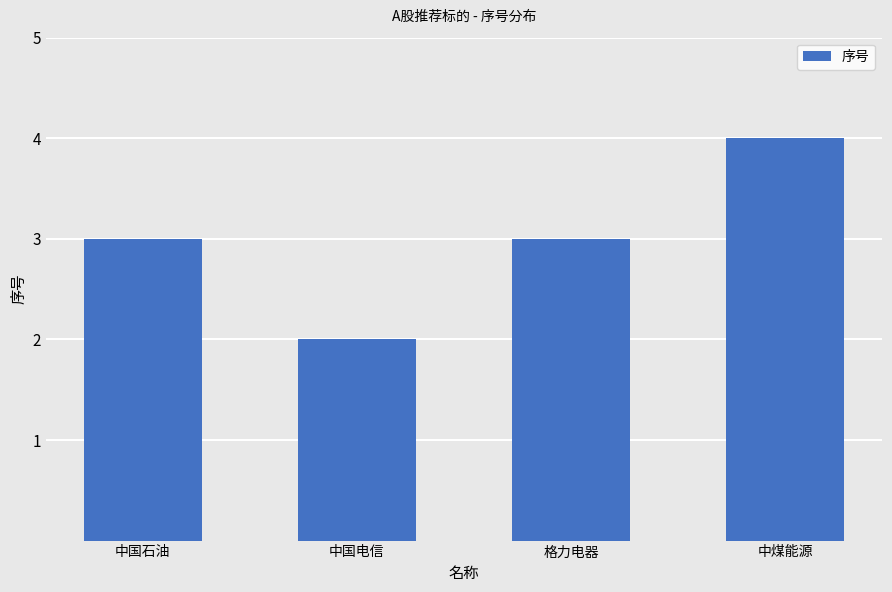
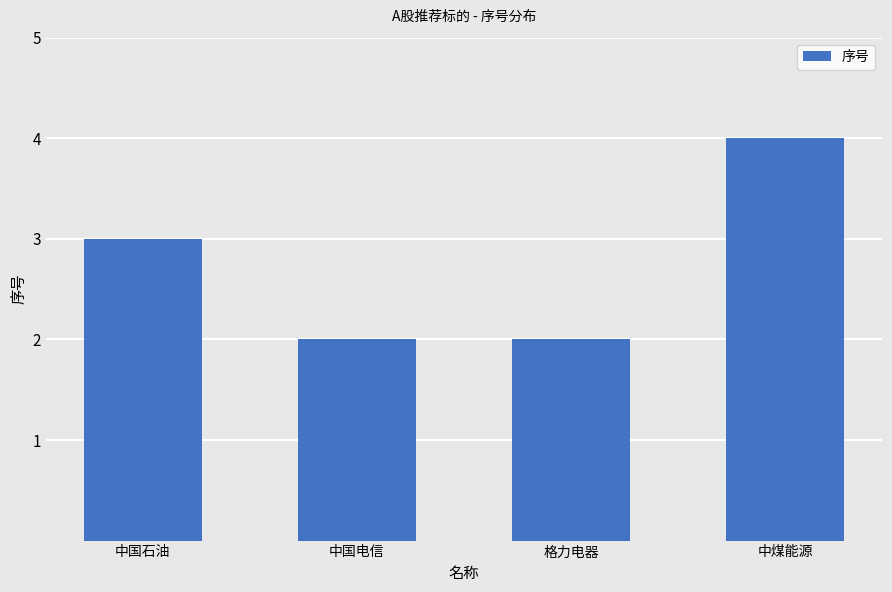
  {
    "中国石油": 3,
    "中国电信": 2,
-   "格力电器": 3,
+   "格力电器": 2,
    "中煤能源": 4
  }
